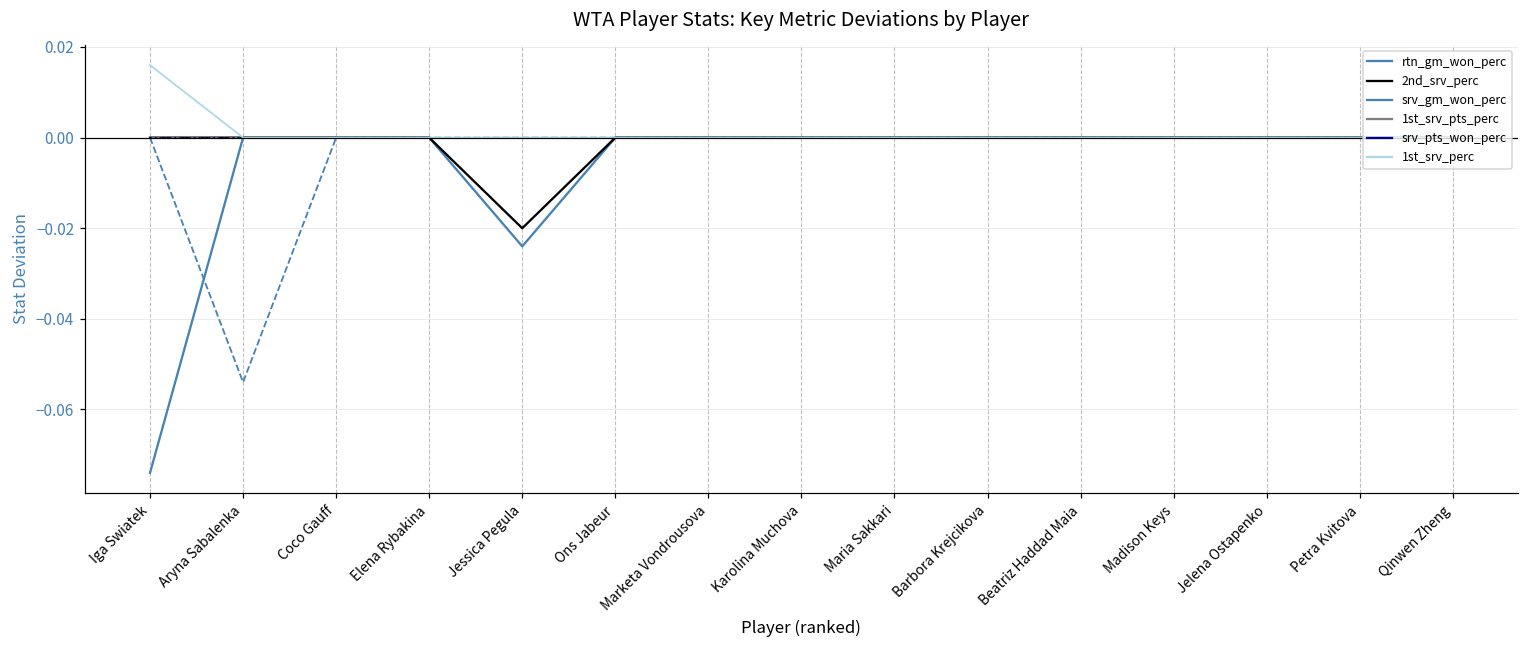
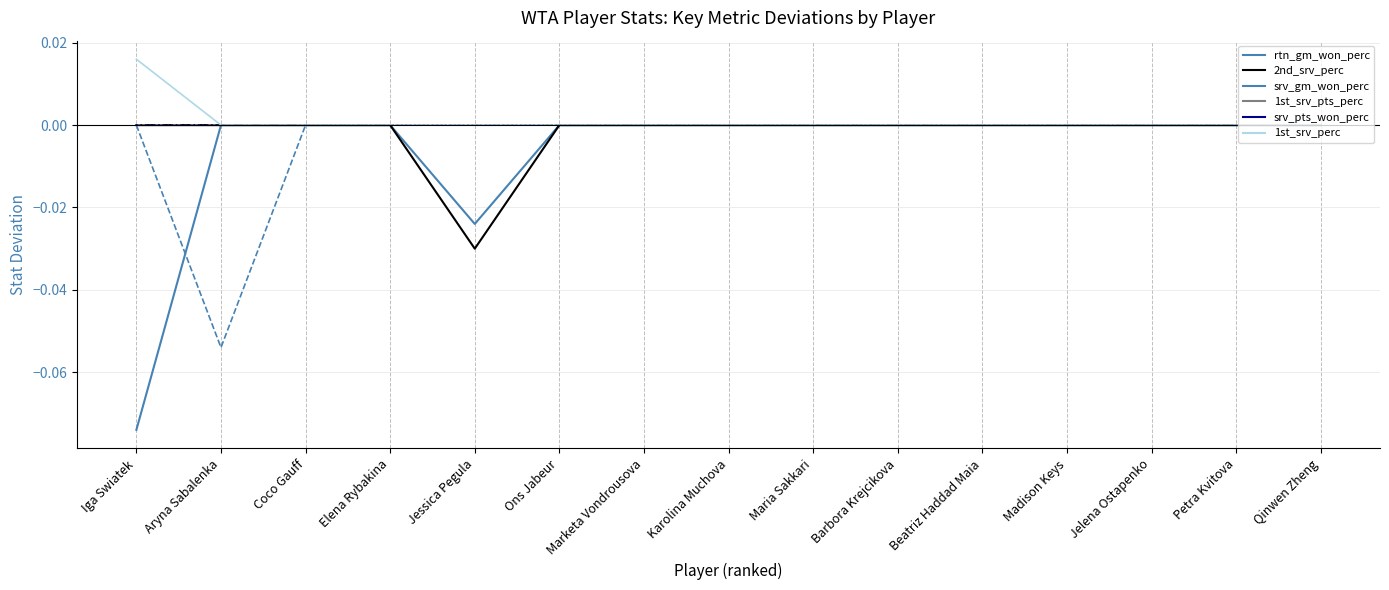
  {
    "2nd_srv_perc": {
-     "Jessica Pegula": -0.02
+     "Jessica Pegula": -0.03
    },
    "1st_srv_perc": {
      "Iga Swiatek": 0.016
    }
  }
